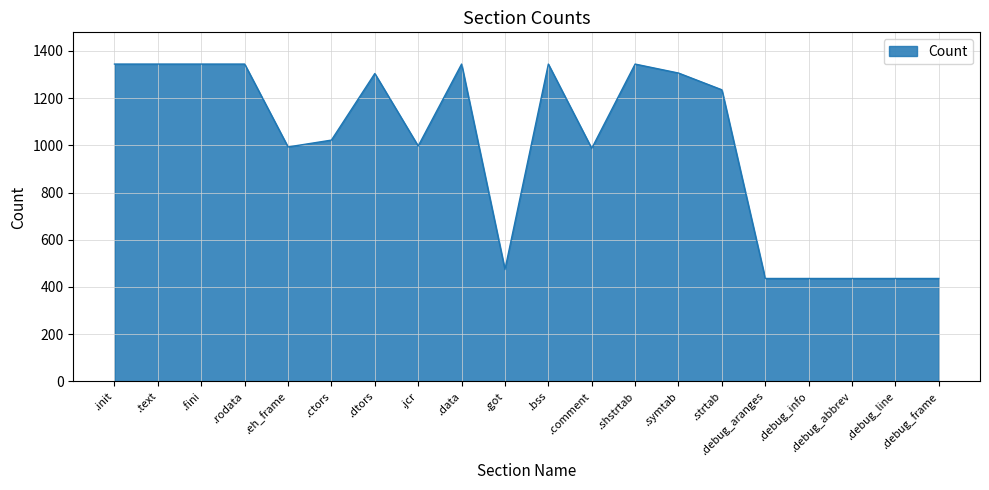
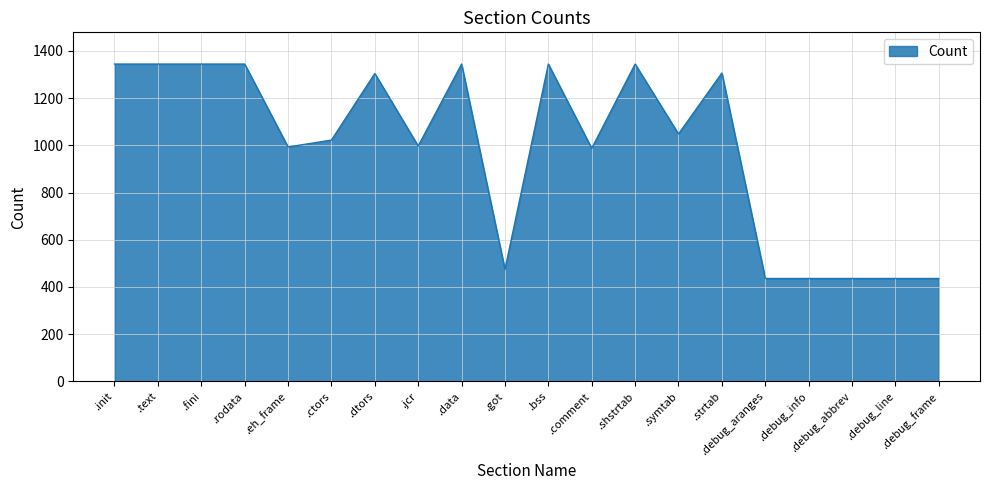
  {
    ".init": 1340,
    ".text": 1340,
    ".fini": 1340,
    ".rodata": 1340,
    ".eh_frame": 990,
    ".ctors": 1020,
    ".dtors": 1300,
    ".jcr": 1000,
    ".data": 1340,
    ".got": 470,
    ".bss": 1340,
    ".comment": 990,
    ".shstrtab": 1340,
-   ".symtab": 1310,
-   ".strtab": 1240,
+   ".symtab": 1050,
+   ".strtab": 1310,
    ".debug_aranges": 440,
    ".debug_info": 440,
    ".debug_abbrev": 440,
    ".debug_line": 440,
    ".debug_frame": 440
  }
